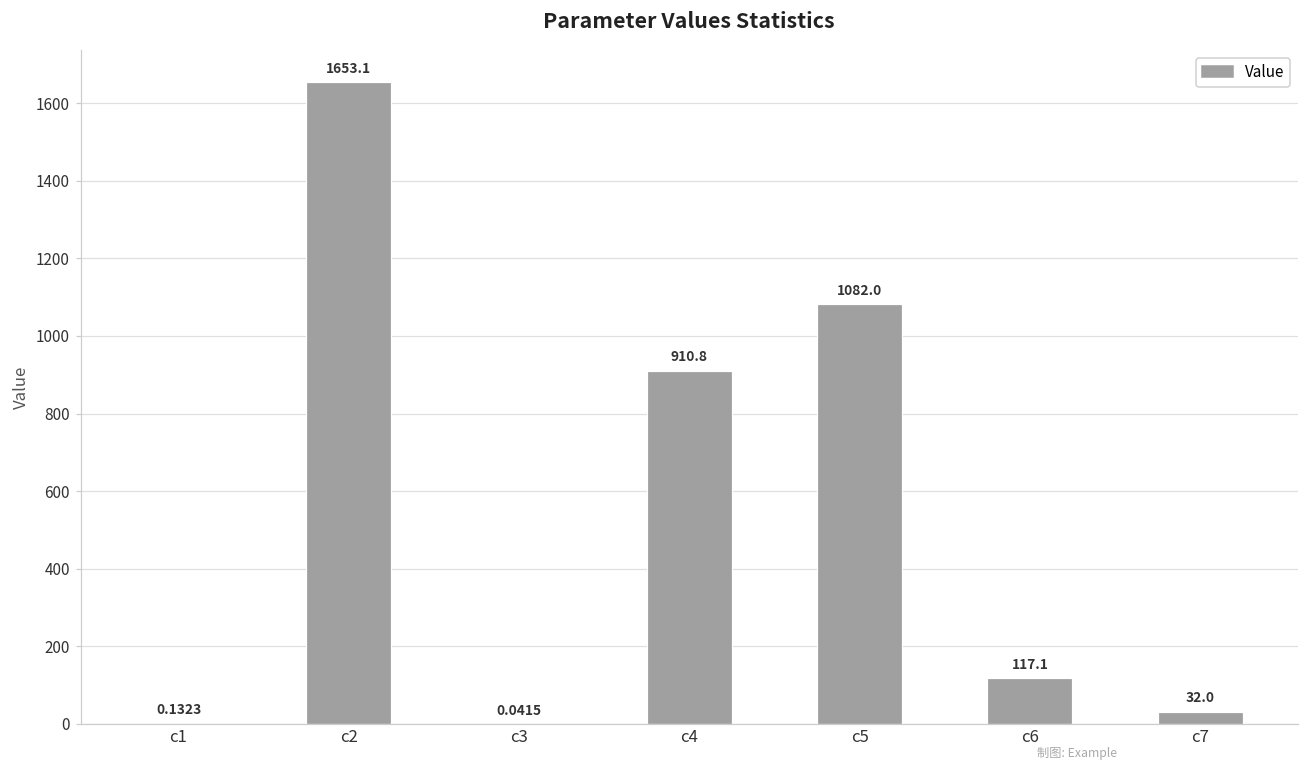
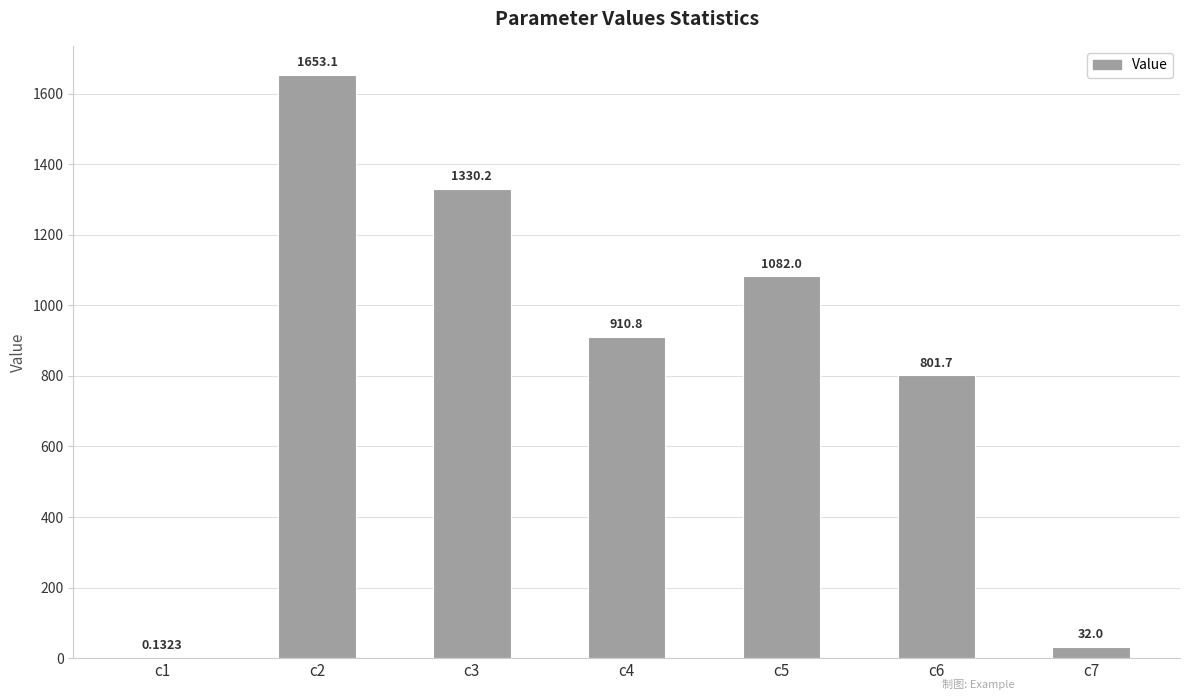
  {
    "c1": 0.1323,
    "c2": 1653.1,
-   "c3": 0.0415,
+   "c3": 1330.2,
    "c4": 910.8,
    "c5": 1082.0,
-   "c6": 117.1,
+   "c6": 801.7,
    "c7": 32.0
  }
